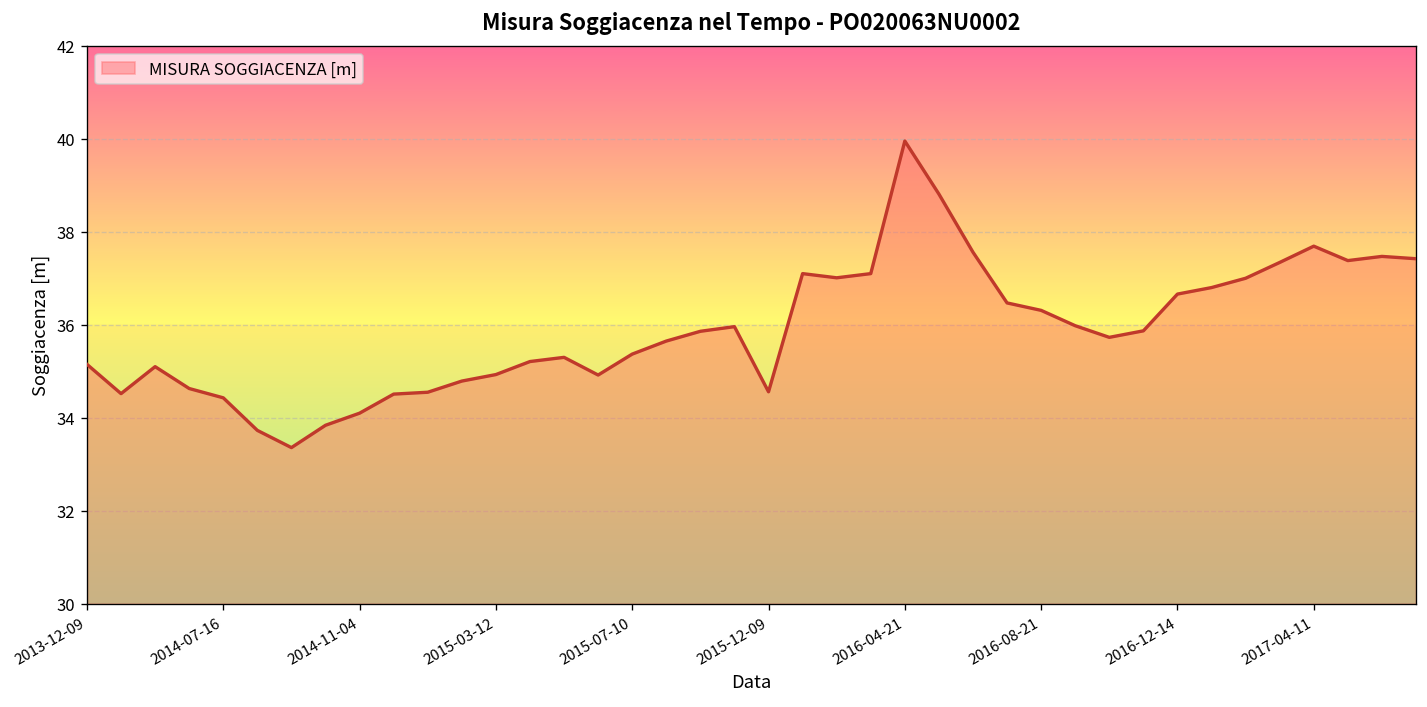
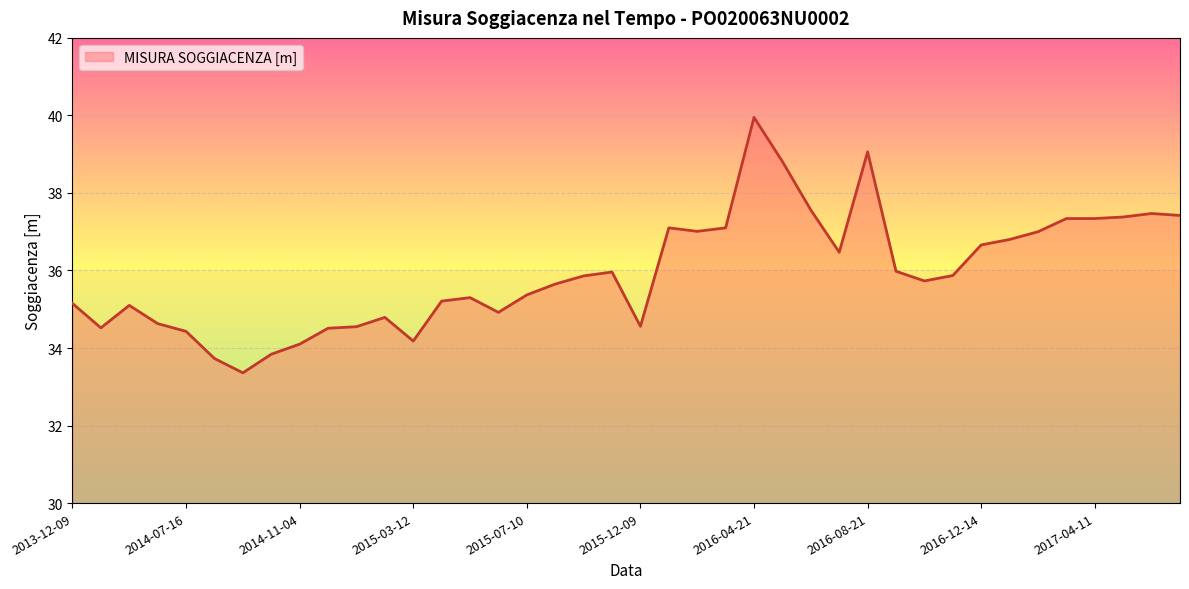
  {
    "2013-12-09": 35.2,
    "2014-07-16": 34.4,
    "2014-11-04": 34.1,
-   "2015-03-12": 34.9,
+   "2015-03-12": 34.2,
    "2015-07-10": 35.4,
    "2015-12-09": 34.6,
    "2016-04-21": 40.0,
-   "2016-08-21": 36.3,
+   "2016-08-21": 39.1,
    "2016-12-14": 36.7,
-   "2017-04-11": 37.7
+   "2017-04-11": 37.3
  }
